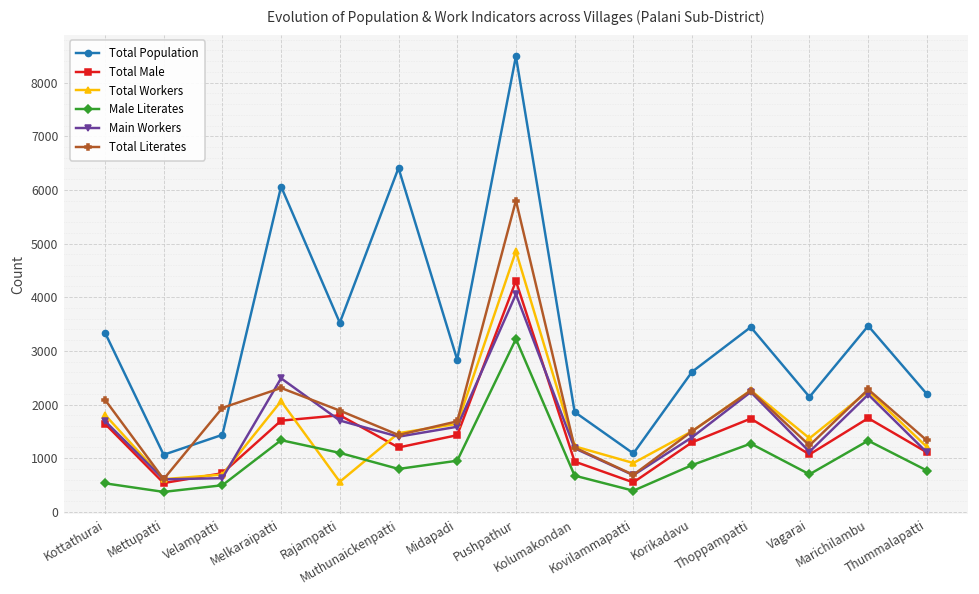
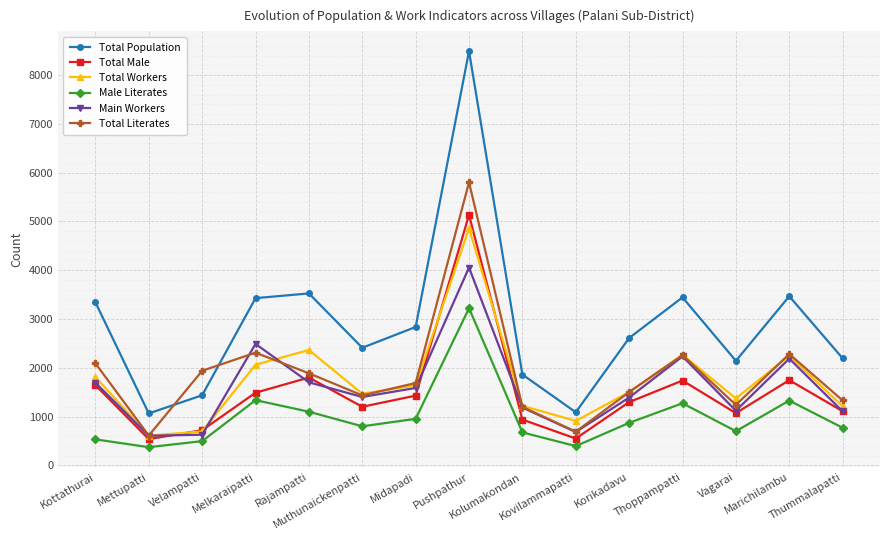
  {
    "Total Population": {
      "Kottathurai": 3300,
      "Mettupatti": 1100,
      "Velampatti": 1400,
-     "Melkaraipatti": 6100,
+     "Melkaraipatti": 3400,
      "Rajampatti": 3500,
-     "Muthunaickenpatti": 6400,
+     "Muthunaickenpatti": 2400,
      "Midapadi": 2800,
      "Pushpathur": 8500,
      "Kolumakondan": 1900,
      "Kovilammapatti": 1100,
      "Korikadavu": 2600,
      "Thoppampatti": 3400,
      "Vagarai": 2100,
      "Marichilambu": 3500,
      "Thummalapatti": 2200
    },
    "Total Male": {
      "Mettupatti": 500,
-     "Melkaraipatti": 1700,
+     "Melkaraipatti": 1500,
      "Rajampatti": 1800,
      "Muthunaickenpatti": 1200,
      "Midapadi": 1400,
-     "Pushpathur": 4300,
+     "Pushpathur": 5100,
      "Kolumakondan": 900,
      "Kovilammapatti": 500,
      "Korikadavu": 1300,
      "Thoppampatti": 1700,
      "Marichilambu": 1700
    },
    "Total Workers": {
      "Kottathurai": 1800,
      "Melkaraipatti": 2100,
-     "Rajampatti": 600,
+     "Rajampatti": 2400,
      "Pushpathur": 4900,
      "Kovilammapatti": 900,
      "Vagarai": 1400,
      "Thummalapatti": 1200
    },
    "Male Literates": {
      "Kottathurai": 500,
      "Mettupatti": 400,
      "Velampatti": 500,
      "Melkaraipatti": 1300,
      "Rajampatti": 1100,
      "Muthunaickenpatti": 800,
      "Midapadi": 1000,
      "Pushpathur": 3200,
      "Kolumakondan": 700,
      "Kovilammapatti": 400,
      "Korikadavu": 900,
      "Thoppampatti": 1300,
      "Vagarai": 700,
      "Marichilambu": 1300,
      "Thummalapatti": 800
    },
    "Main Workers": {
      "Velampatti": 600,
      "Melkaraipatti": 2500,
      "Rajampatti": 1700,
      "Midapadi": 1600,
      "Pushpathur": 4100,
      "Korikadavu": 1400,
      "Marichilambu": 2200
    },
    "Total Literates": {
      "Kottathurai": 2100,
      "Velampatti": 1900,
      "Melkaraipatti": 2300,
      "Rajampatti": 1900,
      "Pushpathur": 5800,
      "Vagarai": 1200,
      "Thummalapatti": 1300
    }
  }
